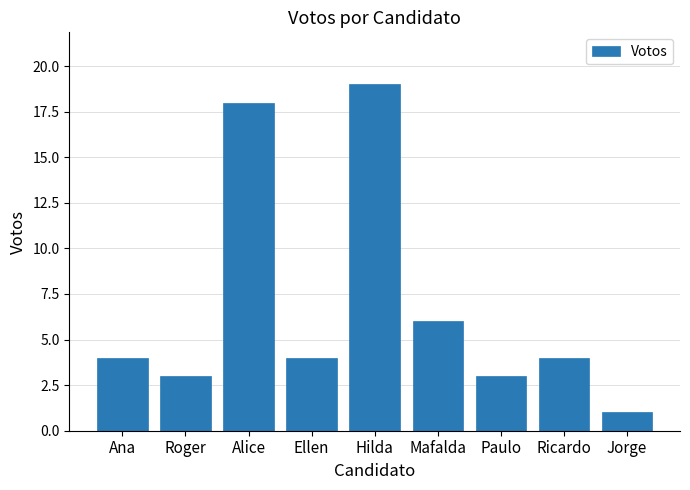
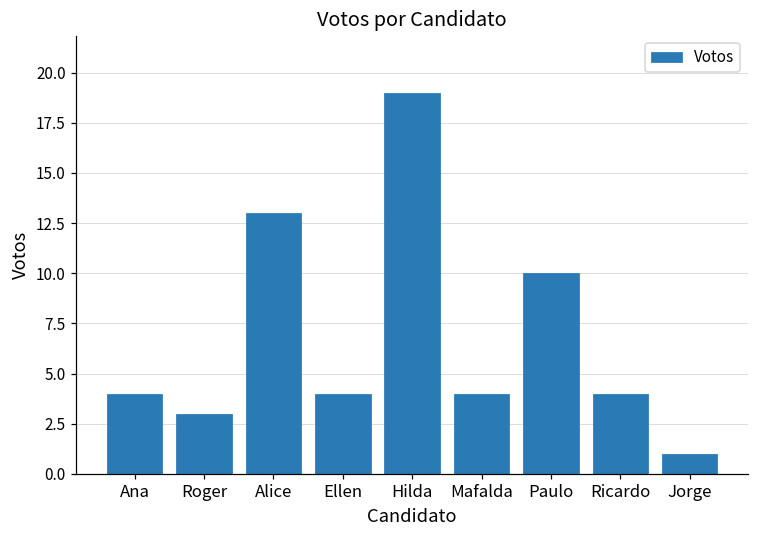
  {
    "Ana": 4,
    "Roger": 3,
-   "Alice": 18,
+   "Alice": 13,
    "Ellen": 4,
    "Hilda": 19,
-   "Mafalda": 6,
-   "Paulo": 3,
+   "Mafalda": 4,
+   "Paulo": 10,
    "Ricardo": 4,
    "Jorge": 1
  }
